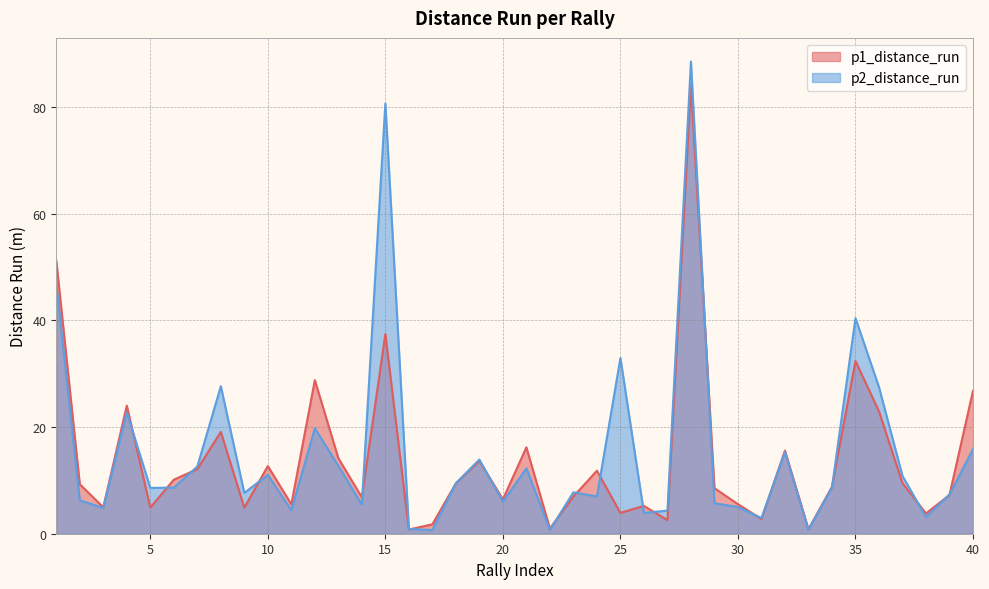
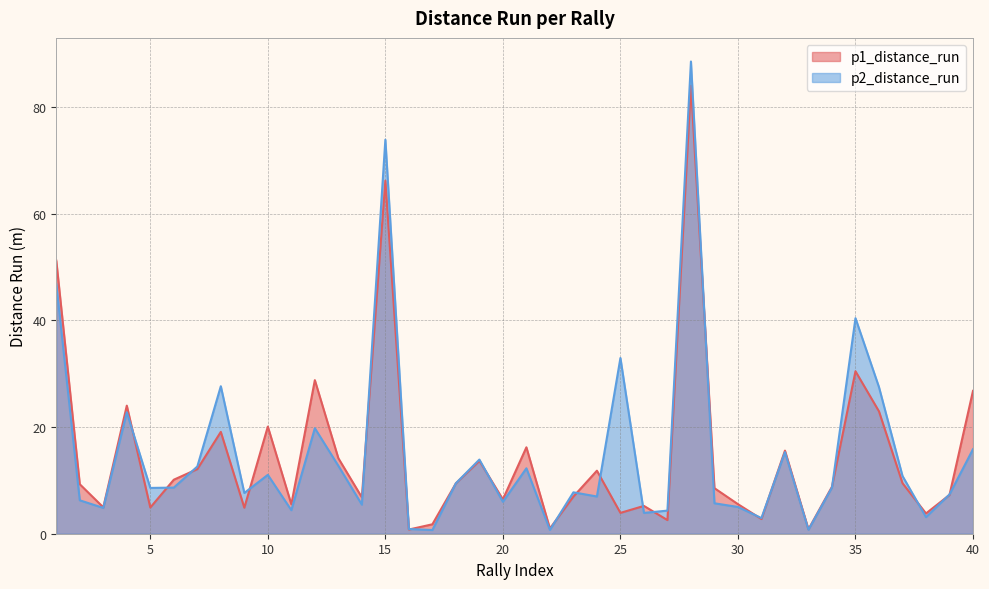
  {
    "p1_distance_run": {
      "5": 5,
-     "10": 13,
-     "15": 37,
+     "10": 20,
+     "15": 66,
      "25": 4,
      "30": 6,
-     "35": 32,
+     "35": 30,
      "40": 27
    },
    "p2_distance_run": {
      "5": 9,
      "10": 11,
-     "15": 81,
+     "15": 74,
      "25": 33,
      "30": 5,
      "35": 40,
      "40": 16
    }
  }
